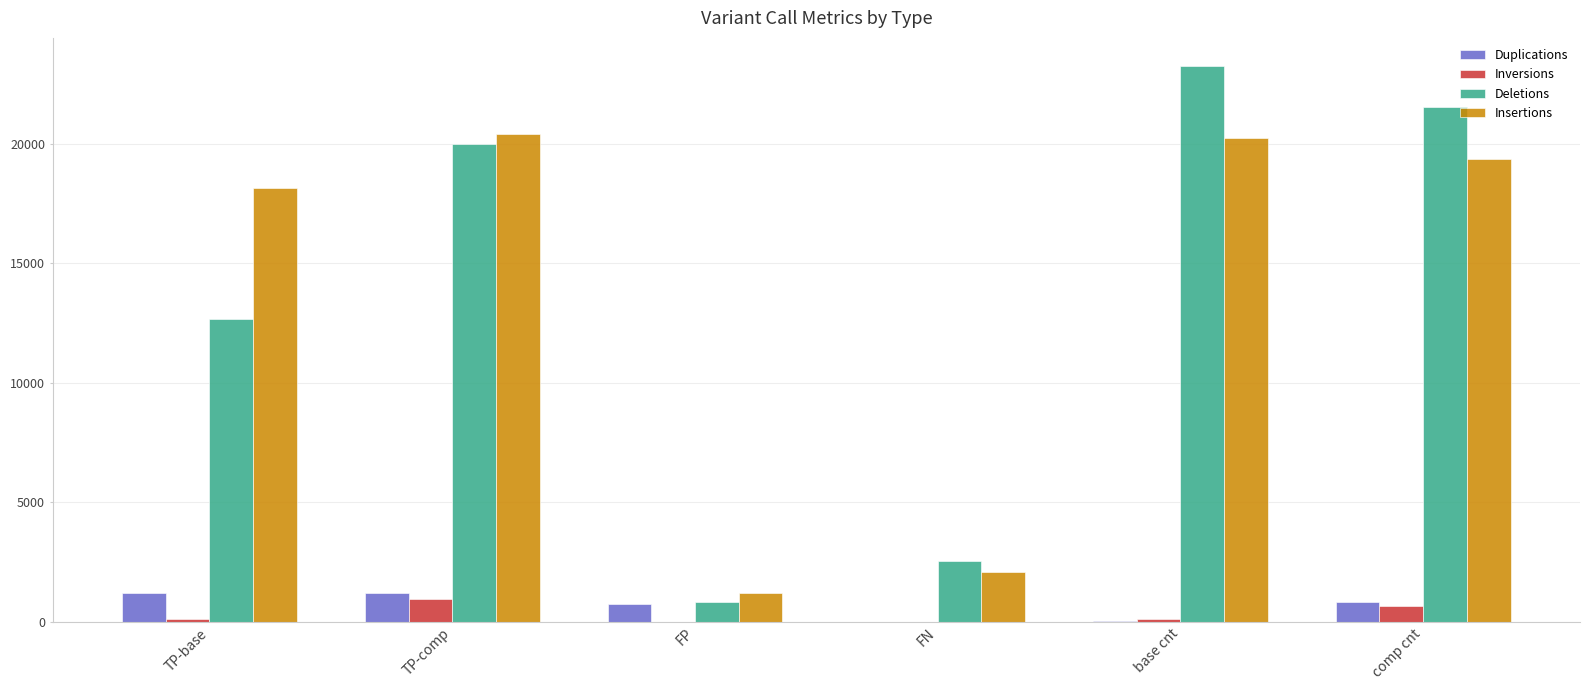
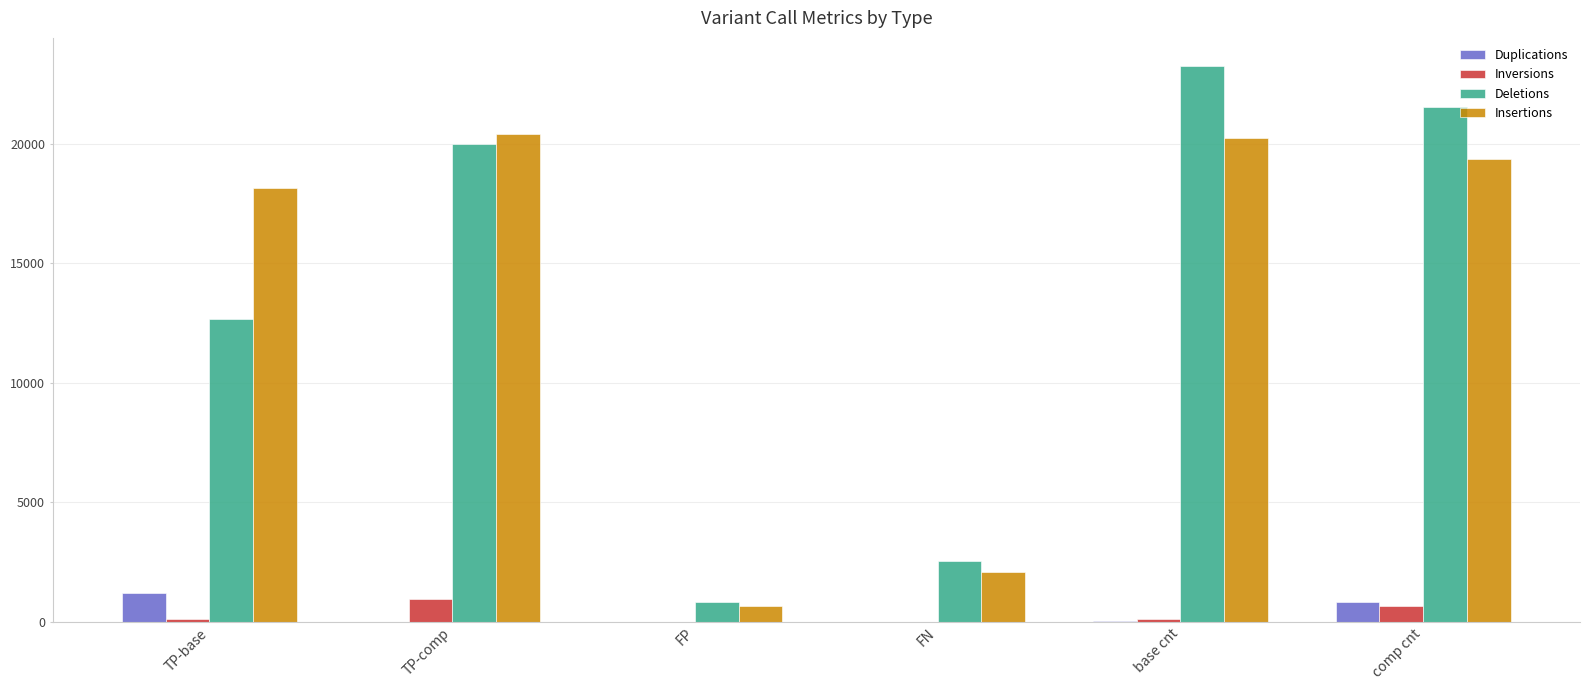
  {
    "Duplications": {
      "TP-base": 1200,
-     "TP-comp": 1200,
-     "FP": 800,
+     "TP-comp": 0,
+     "FP": 0,
      "comp cnt": 800
    },
    "Inversions": {
      "TP-base": 100,
      "TP-comp": 900,
      "base cnt": 100,
      "comp cnt": 700
    },
    "Deletions": {
      "TP-base": 12700,
      "TP-comp": 20000,
      "FP": 800,
      "FN": 2500,
      "base cnt": 23300,
      "comp cnt": 21500
    },
    "Insertions": {
      "TP-base": 18100,
      "TP-comp": 20400,
-     "FP": 1200,
+     "FP": 700,
      "FN": 2100,
      "base cnt": 20200,
      "comp cnt": 19300
    }
  }
